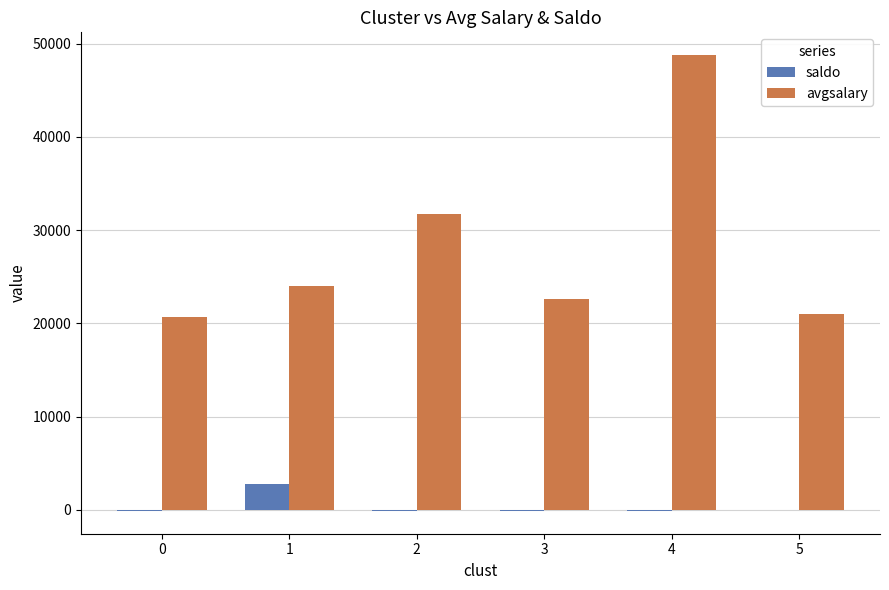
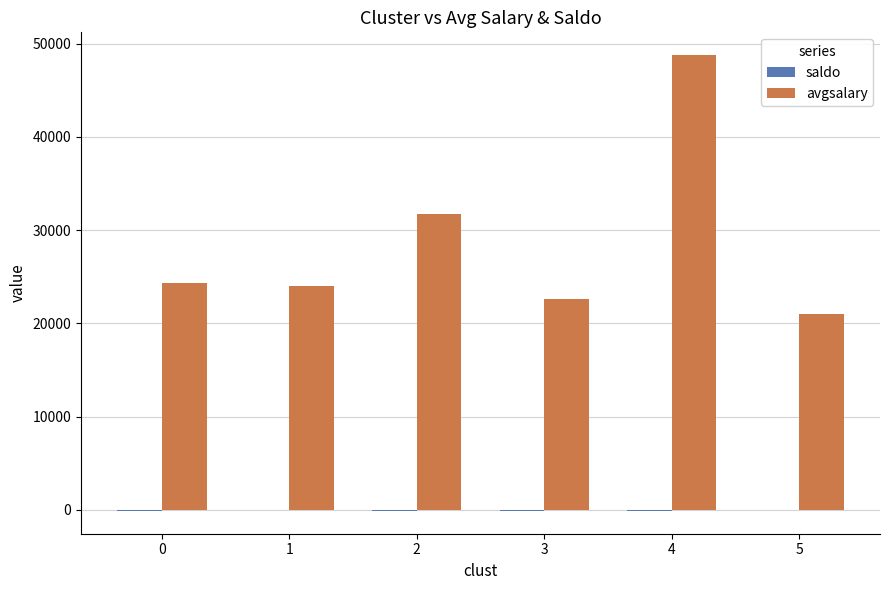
  {
    "saldo": {
-     "1": 3000
+     "1": 0
    },
    "avgsalary": {
-     "0": 21000,
+     "0": 24000,
      "1": 24000,
      "2": 32000,
      "3": 23000,
      "4": 49000,
      "5": 21000
    }
  }
